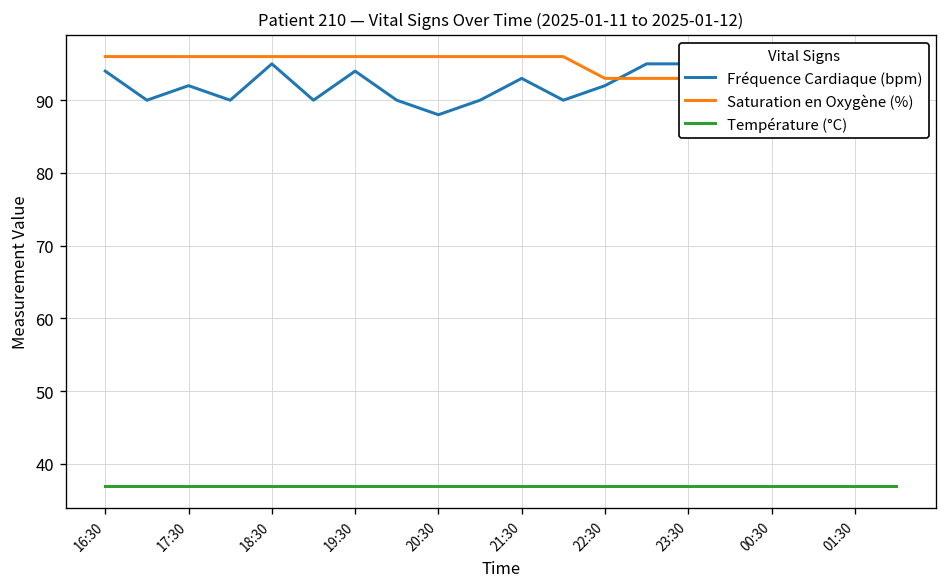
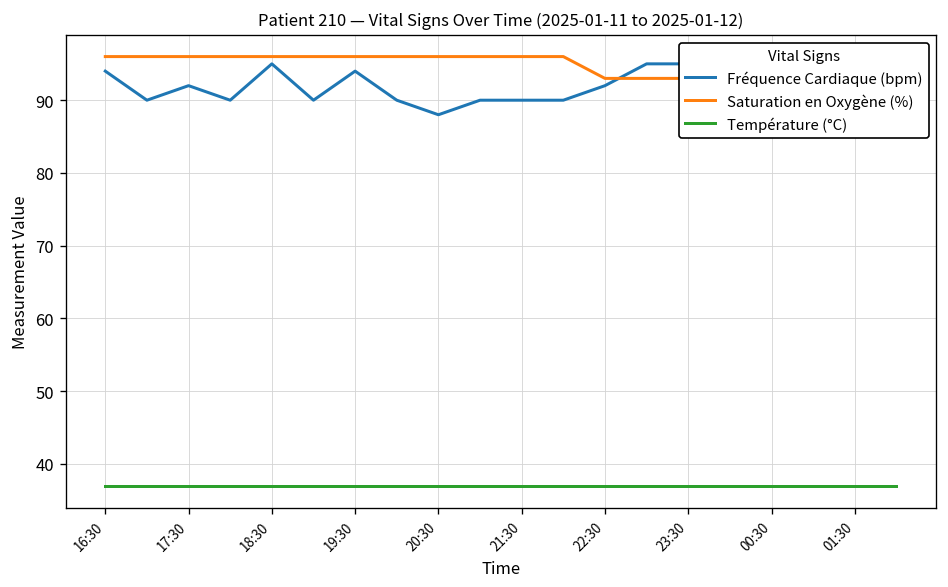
  {
    "Fréquence Cardiaque (bpm)": {
      "16:30": 94,
      "17:30": 92,
      "18:30": 95,
      "19:30": 94,
      "20:30": 88,
-     "21:30": 93,
+     "21:30": 90,
      "22:30": 92
    },
    "Saturation en Oxygène (%)": {
      "16:30": 96,
      "17:30": 96,
      "18:30": 96,
      "19:30": 96,
      "20:30": 96,
      "21:30": 96,
      "22:30": 93
    },
    "Température (°C)": {
      "16:30": 37,
      "17:30": 37,
      "18:30": 37,
      "19:30": 37,
      "20:30": 37,
      "21:30": 37,
      "22:30": 37,
      "23:30": 37,
      "00:30": 37,
      "01:30": 37
    }
  }
